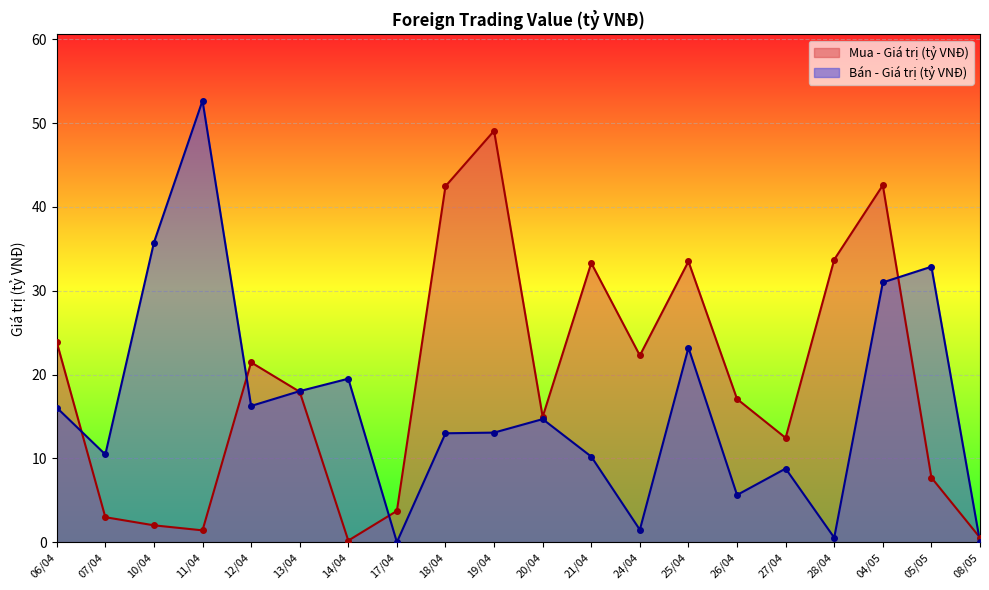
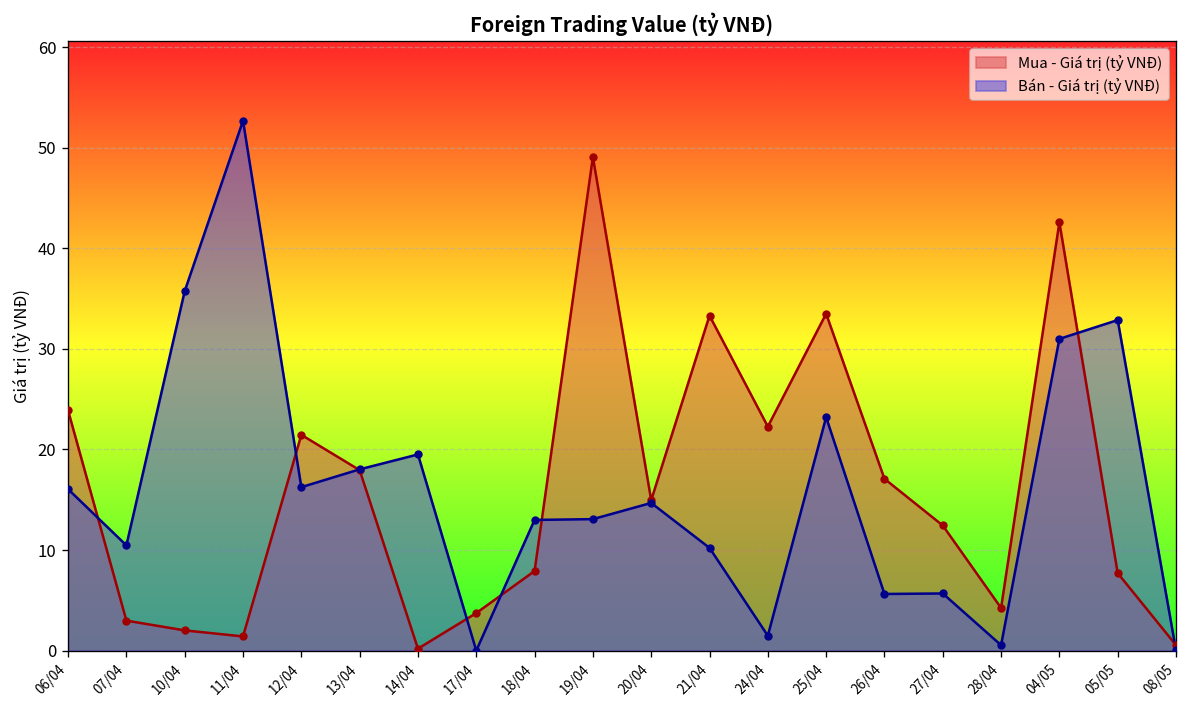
  {
    "Mua - Giá trị (tỷ VNĐ)": {
      "06/04": 24,
      "07/04": 3,
      "10/04": 2,
      "11/04": 1,
      "12/04": 21,
      "14/04": 0,
      "17/04": 4,
-     "18/04": 42,
+     "18/04": 8,
      "19/04": 49,
      "21/04": 33,
      "24/04": 22,
      "25/04": 33,
      "26/04": 17,
      "27/04": 12,
-     "28/04": 34,
+     "28/04": 4,
      "04/05": 43,
      "05/05": 8,
      "08/05": 1
    },
    "Bán - Giá trị (tỷ VNĐ)": {
      "06/04": 16,
      "07/04": 10,
      "10/04": 36,
      "11/04": 53,
      "12/04": 16,
      "14/04": 20,
      "17/04": 0,
      "18/04": 13,
      "19/04": 13,
      "21/04": 10,
      "24/04": 1,
      "25/04": 23,
      "26/04": 6,
-     "27/04": 9,
+     "27/04": 6,
      "28/04": 1,
      "04/05": 31,
      "05/05": 33,
      "08/05": 0
    }
  }
